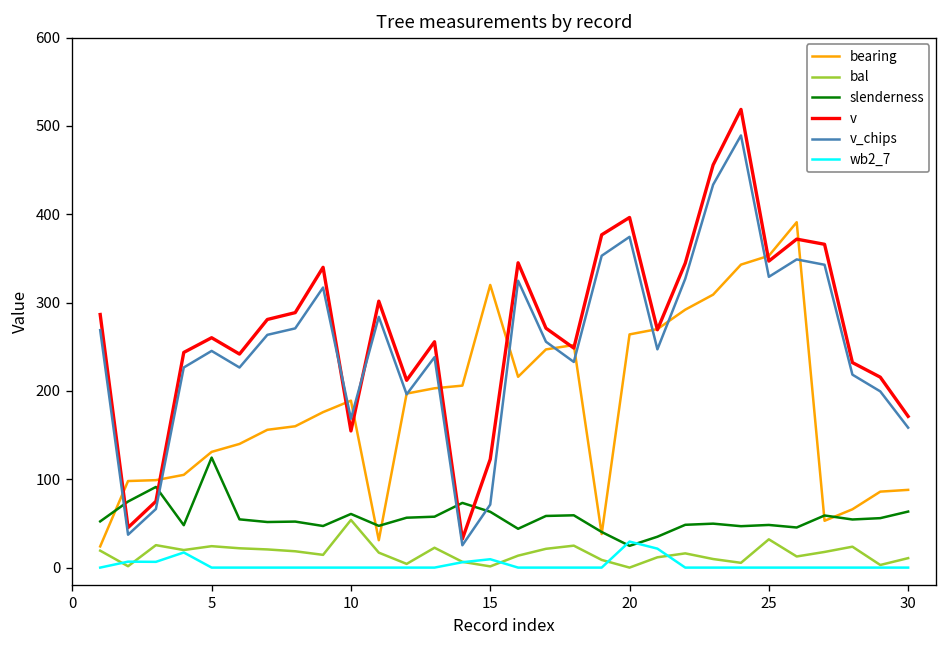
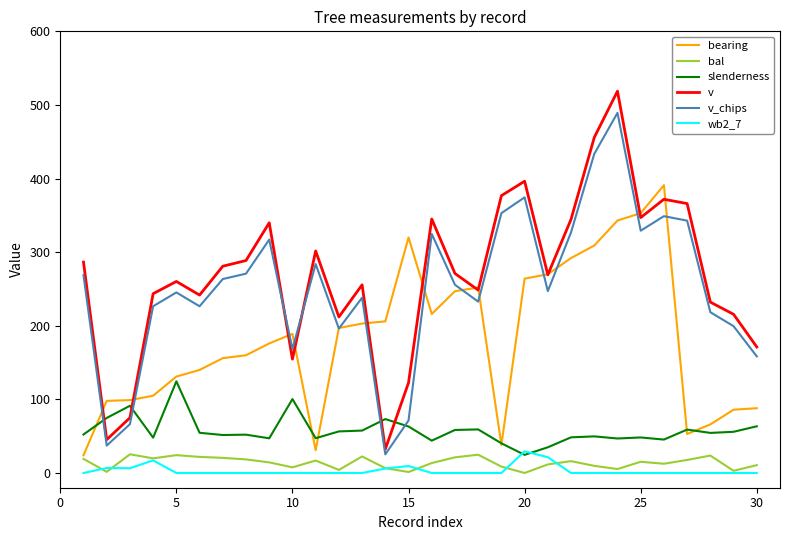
  {
    "bearing": {
      "5": 130,
      "10": 190,
      "15": 320,
      "20": 260,
      "25": 350,
      "30": 90
    },
    "bal": {
      "5": 20,
-     "10": 50,
+     "10": 10,
      "15": 0,
      "20": 0,
-     "25": 30,
+     "25": 20,
      "30": 10
    },
    "slenderness": {
      "5": 120,
-     "10": 60,
+     "10": 100,
      "15": 60,
      "20": 20,
      "25": 50,
      "30": 60
    },
    "v": {
      "5": 260,
      "10": 150,
      "15": 120,
      "20": 400,
      "25": 350,
      "30": 170
    },
    "v_chips": {
      "5": 250,
      "10": 170,
      "15": 70,
      "20": 370,
      "25": 330,
      "30": 160
    },
    "wb2_7": {
      "5": 0,
      "10": 0,
      "15": 10,
      "20": 30,
      "25": 0,
      "30": 0
    }
  }
